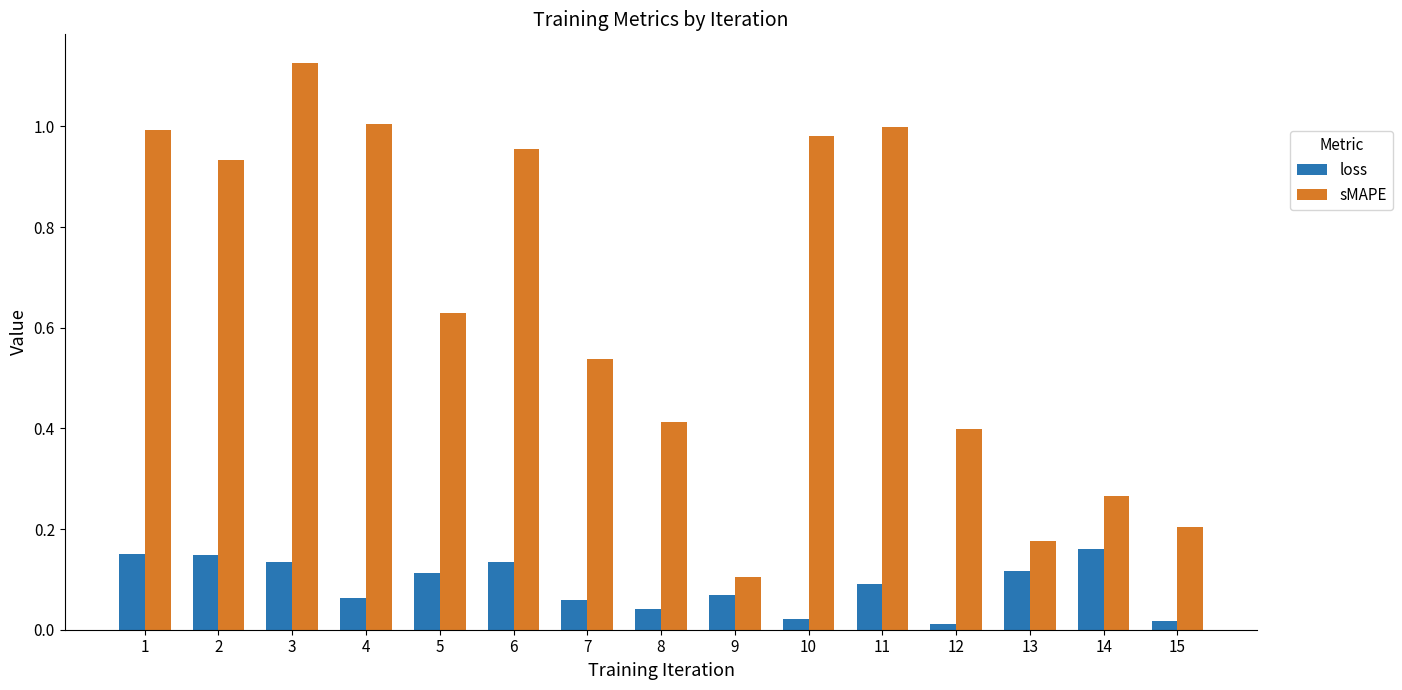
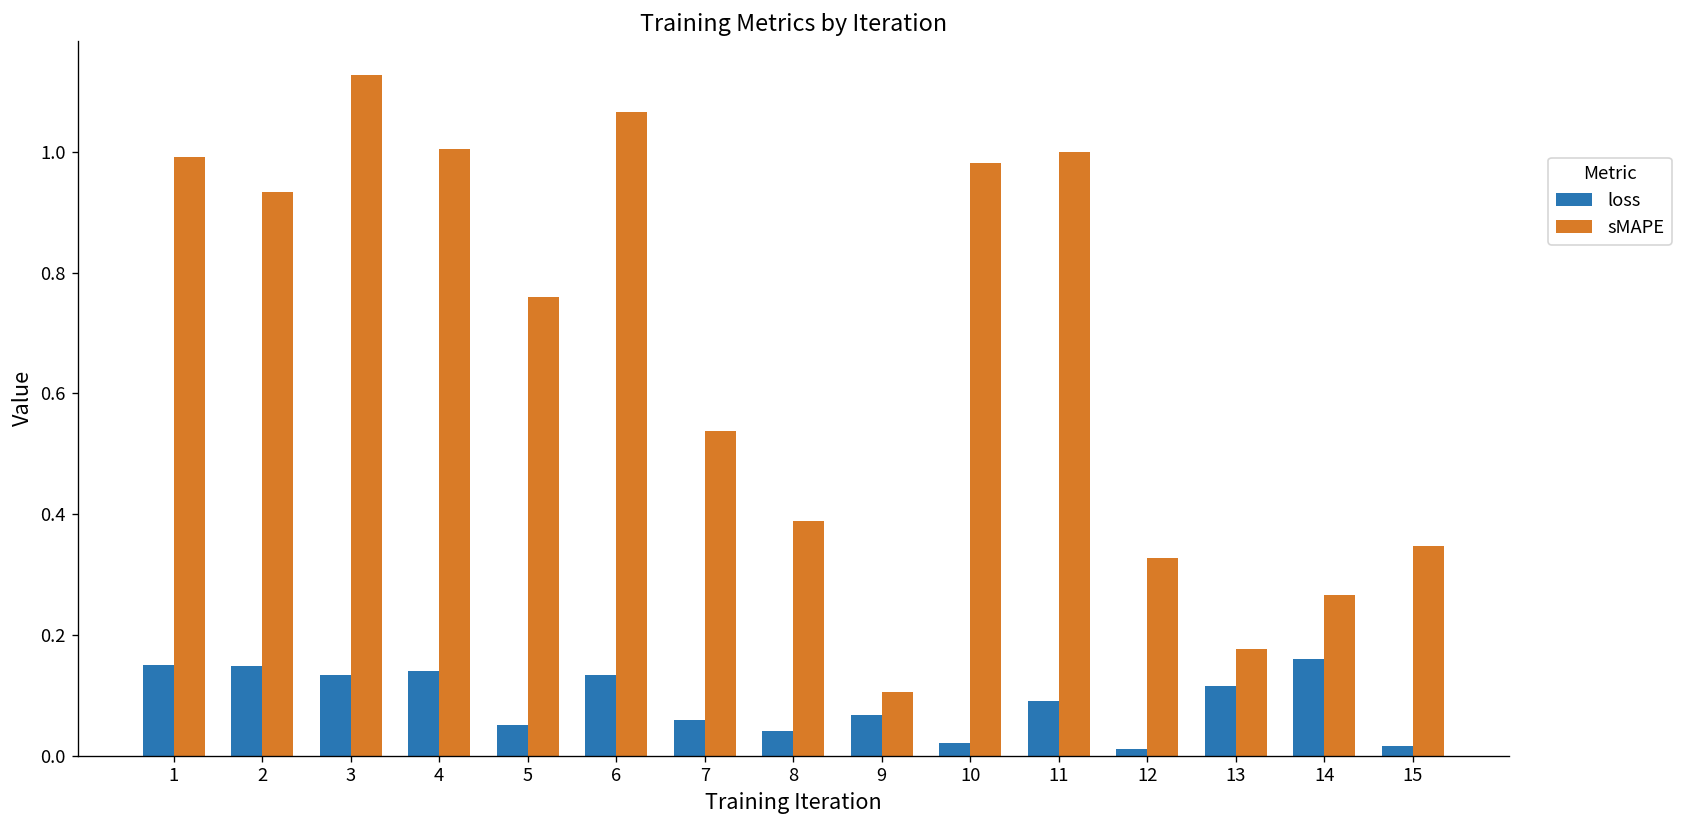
  {
    "loss": {
      "1": 0.15,
      "2": 0.15,
      "3": 0.13,
-     "4": 0.06,
-     "5": 0.11,
+     "4": 0.14,
+     "5": 0.05,
      "6": 0.13,
      "7": 0.06,
      "8": 0.04,
      "9": 0.07,
      "10": 0.02,
      "11": 0.09,
      "12": 0.01,
      "13": 0.12,
      "14": 0.16,
      "15": 0.02
    },
    "sMAPE": {
      "1": 0.99,
      "2": 0.93,
      "3": 1.13,
      "4": 1.00,
-     "5": 0.63,
-     "6": 0.96,
+     "5": 0.76,
+     "6": 1.07,
      "7": 0.54,
-     "8": 0.41,
+     "8": 0.39,
      "9": 0.10,
      "10": 0.98,
      "11": 1.00,
-     "12": 0.40,
+     "12": 0.33,
      "13": 0.18,
      "14": 0.27,
-     "15": 0.20
+     "15": 0.35
    }
  }
